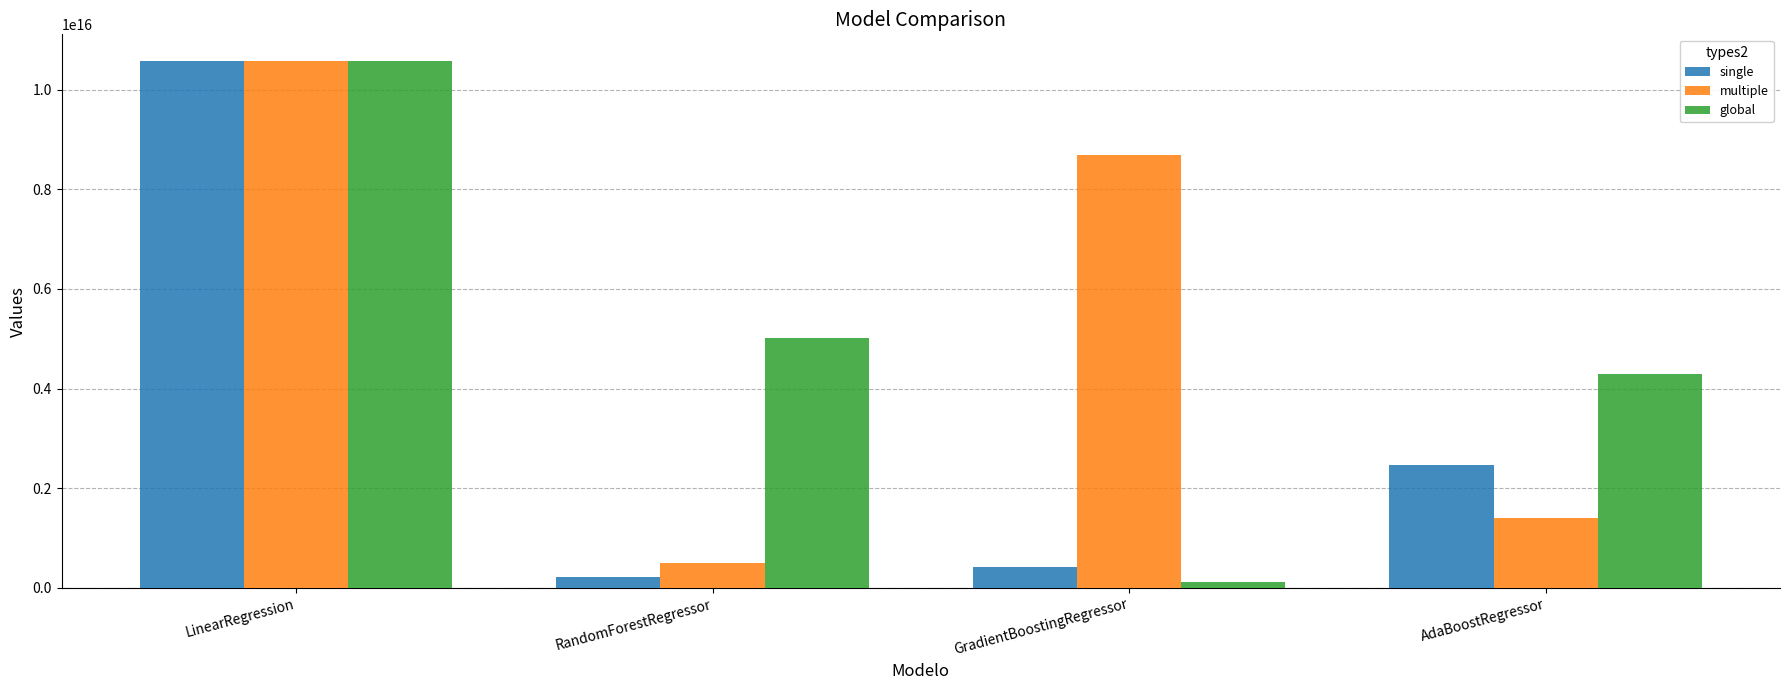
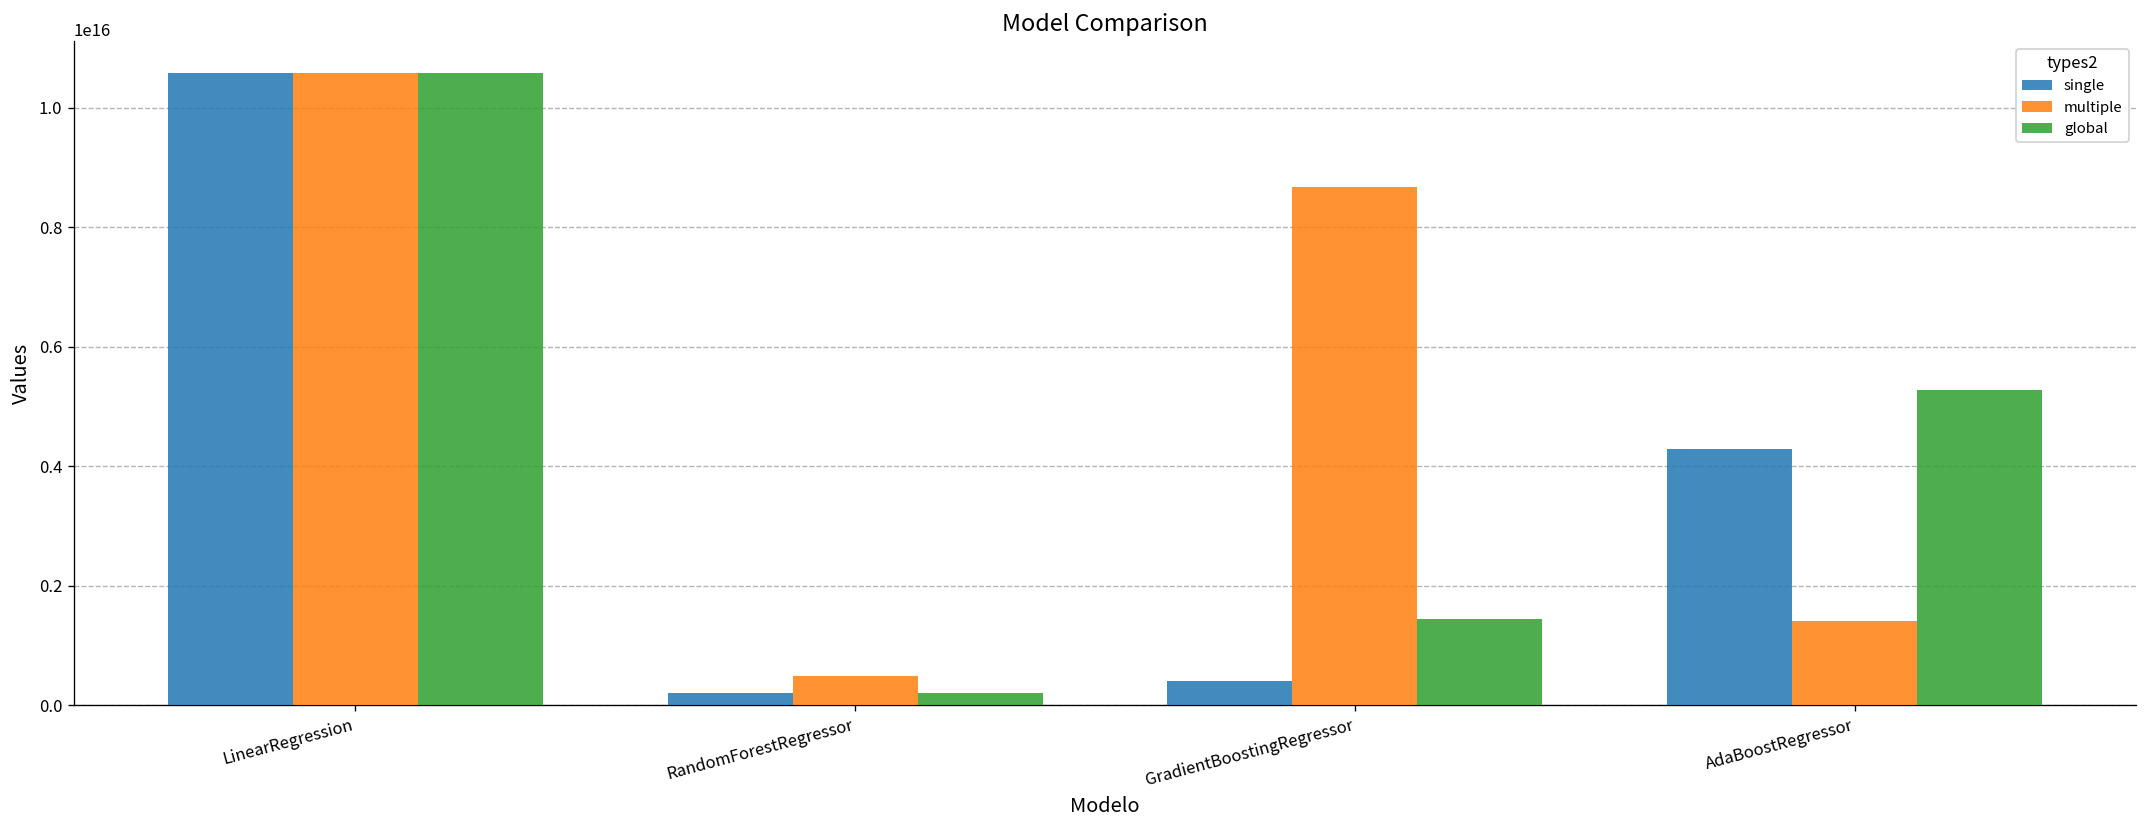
  {
    "single": {
      "LinearRegression": 10600000000000000,
      "RandomForestRegressor": 200000000000000,
      "GradientBoostingRegressor": 400000000000000,
-     "AdaBoostRegressor": 2500000000000000
+     "AdaBoostRegressor": 4300000000000000
    },
    "multiple": {
      "LinearRegression": 10600000000000000,
      "RandomForestRegressor": 500000000000000,
      "GradientBoostingRegressor": 8700000000000000,
      "AdaBoostRegressor": 1400000000000000
    },
    "global": {
      "LinearRegression": 10600000000000000,
-     "RandomForestRegressor": 5000000000000000,
-     "GradientBoostingRegressor": 100000000000000,
-     "AdaBoostRegressor": 4300000000000000
+     "RandomForestRegressor": 200000000000000,
+     "GradientBoostingRegressor": 1400000000000000,
+     "AdaBoostRegressor": 5300000000000000
    }
  }
